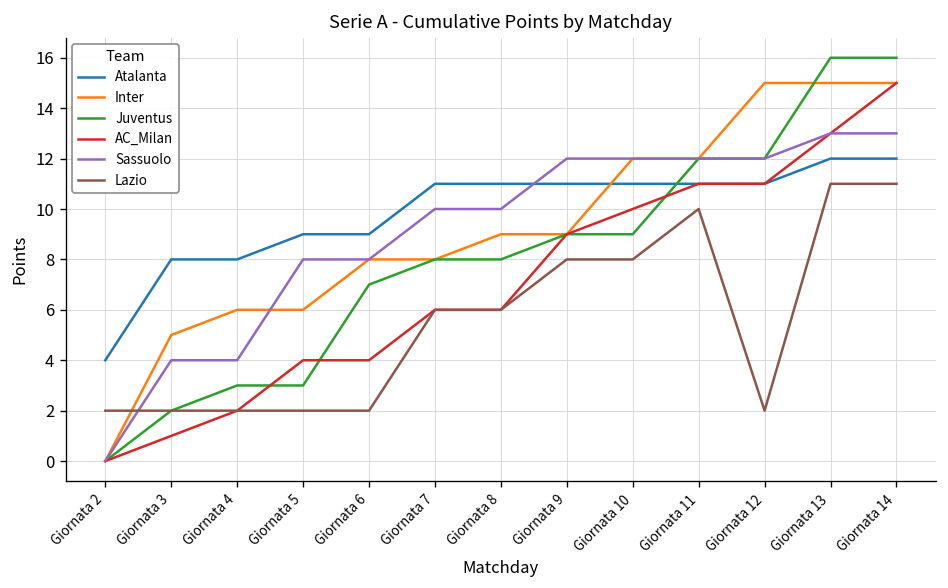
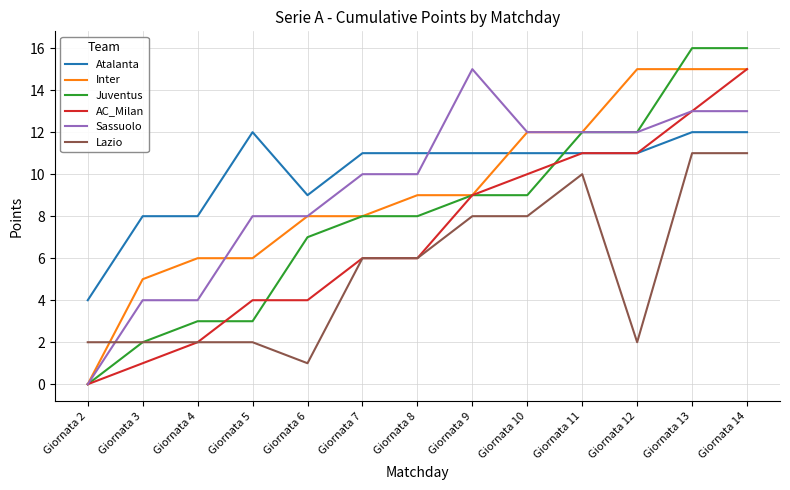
  {
    "Atalanta": {
      "Giornata 2": 4,
      "Giornata 3": 8,
      "Giornata 4": 8,
-     "Giornata 5": 9,
+     "Giornata 5": 12,
      "Giornata 6": 9,
      "Giornata 7": 11,
      "Giornata 8": 11,
      "Giornata 9": 11,
      "Giornata 10": 11,
      "Giornata 13": 12,
      "Giornata 14": 12
    },
    "Inter": {
      "Giornata 3": 5,
      "Giornata 4": 6,
      "Giornata 5": 6,
      "Giornata 8": 9,
      "Giornata 12": 15,
      "Giornata 13": 15
    },
    "Juventus": {
      "Giornata 4": 3,
      "Giornata 5": 3,
      "Giornata 6": 7,
      "Giornata 8": 8,
      "Giornata 10": 9,
      "Giornata 13": 16,
      "Giornata 14": 16
    },
    "AC_Milan": {
      "Giornata 3": 1,
      "Giornata 5": 4,
      "Giornata 6": 4,
      "Giornata 10": 10
    },
    "Sassuolo": {
      "Giornata 3": 4,
      "Giornata 4": 4,
      "Giornata 5": 8,
      "Giornata 7": 10,
      "Giornata 8": 10,
-     "Giornata 9": 12,
+     "Giornata 9": 15,
      "Giornata 14": 13
    },
    "Lazio": {
      "Giornata 2": 2,
      "Giornata 5": 2,
-     "Giornata 6": 2,
+     "Giornata 6": 1,
      "Giornata 9": 8,
      "Giornata 10": 8,
      "Giornata 11": 10,
      "Giornata 12": 2,
      "Giornata 13": 11,
      "Giornata 14": 11
    }
  }
